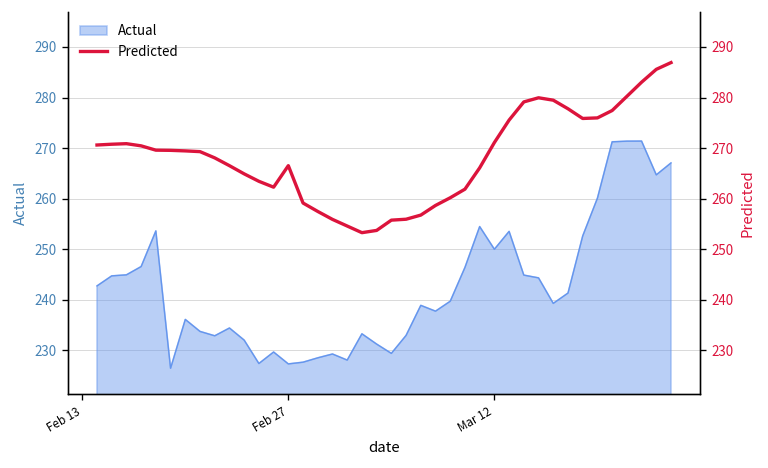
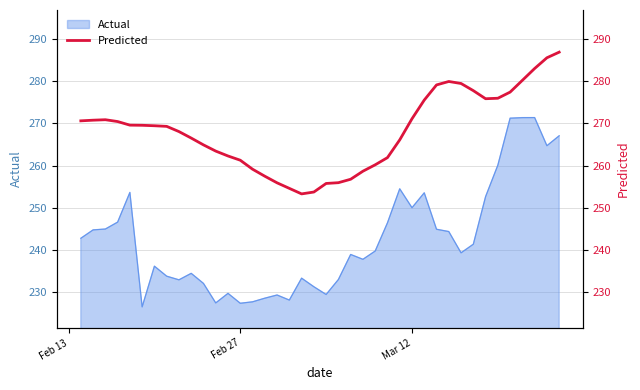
  {
    "Actual": {
      "Feb 27": 227,
      "Mar 12": 250
    },
    "Predicted": {
-     "Feb 27": 267,
+     "Feb 27": 261,
      "Mar 12": 271
    }
  }
